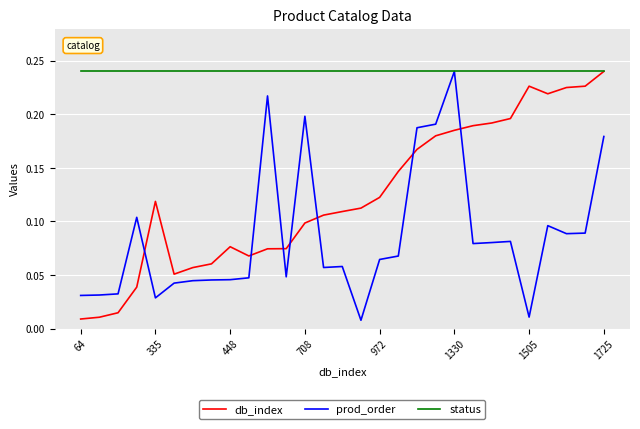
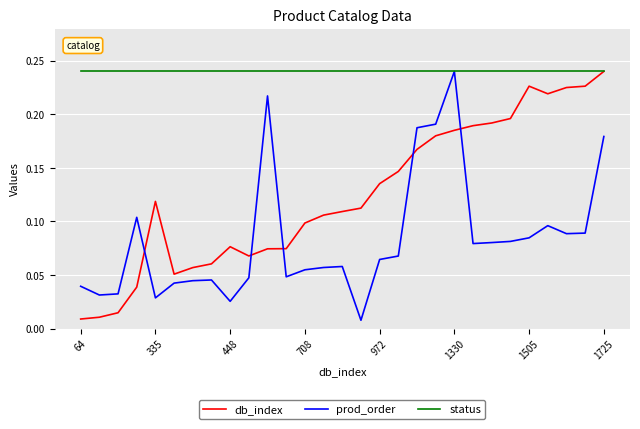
  {
    "db_index": {
      "64": 0.009,
      "335": 0.119,
      "448": 0.076,
      "708": 0.099,
-     "972": 0.122,
+     "972": 0.135,
      "1330": 0.185,
      "1505": 0.226
    },
    "prod_order": {
-     "64": 0.031,
+     "64": 0.039,
      "335": 0.029,
-     "448": 0.046,
-     "708": 0.198,
+     "448": 0.025,
+     "708": 0.055,
      "972": 0.064,
-     "1505": 0.011,
+     "1505": 0.085,
      "1725": 0.179
    },
    "status": {
      "64": 0.240,
      "335": 0.240,
      "448": 0.240,
      "708": 0.240,
      "972": 0.240,
      "1505": 0.240
    }
  }
